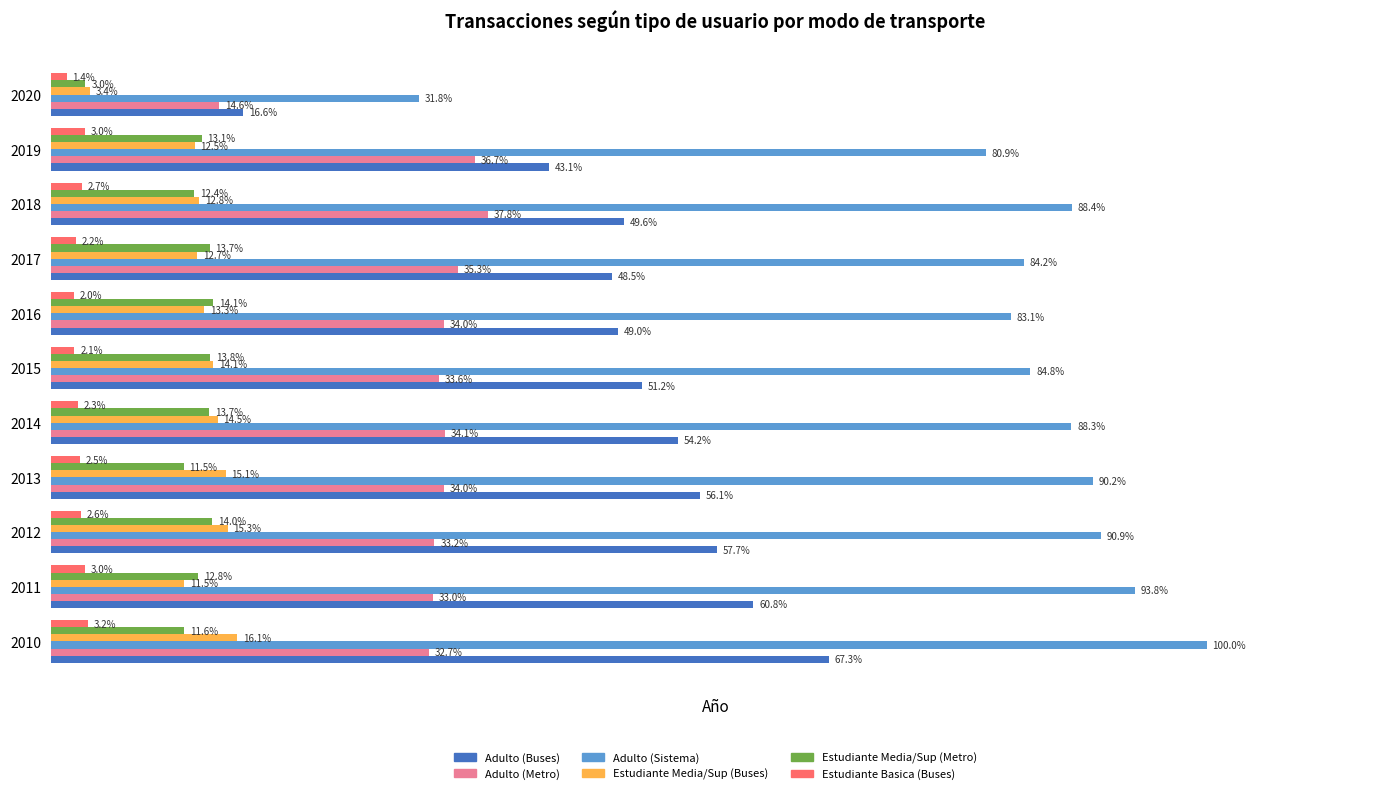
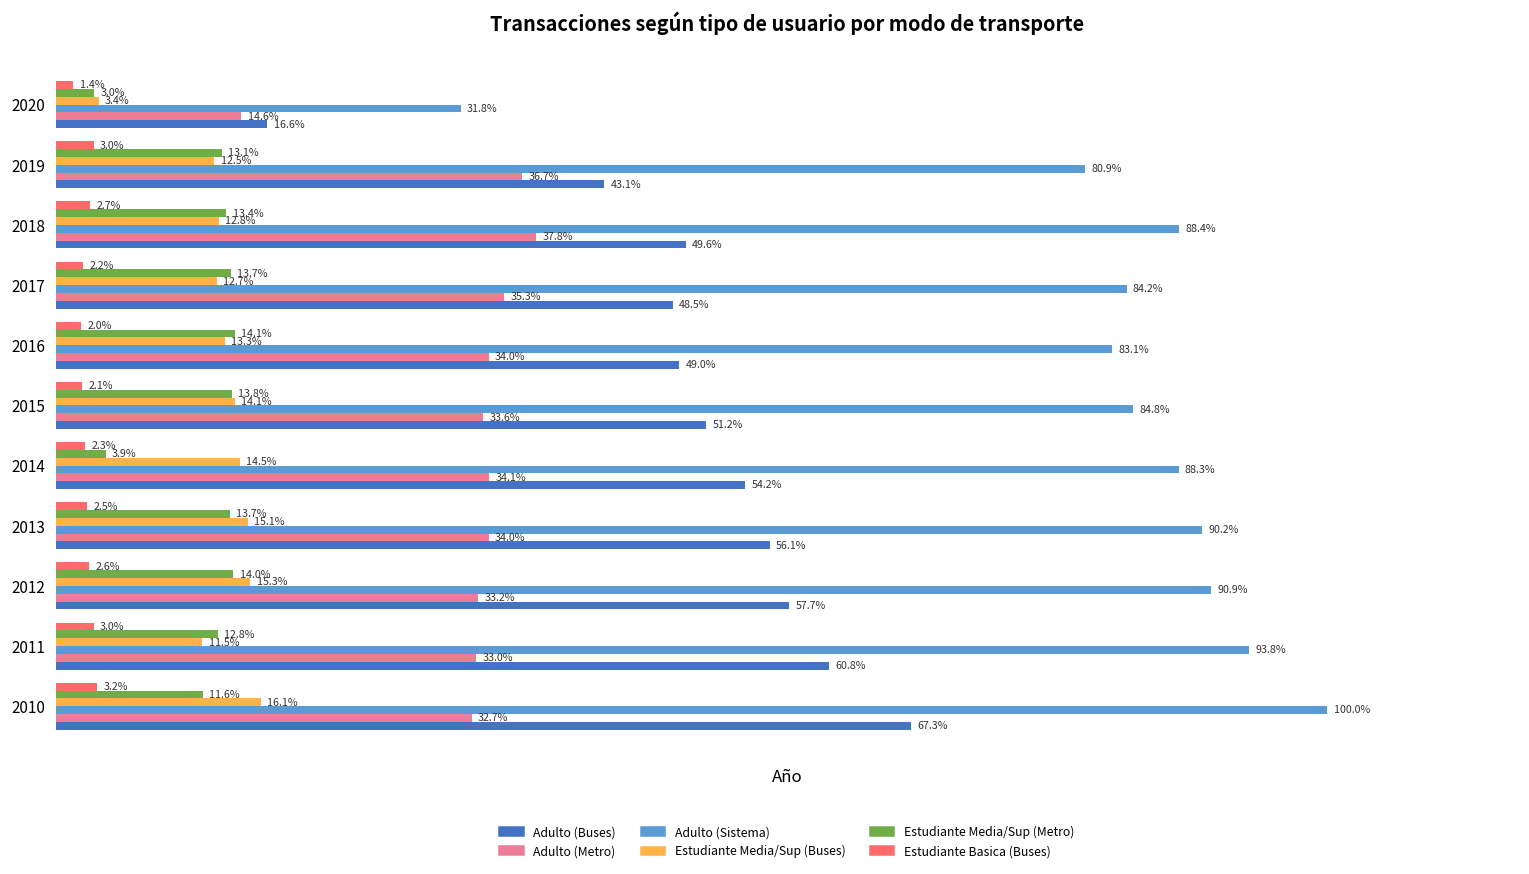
  {
    "Estudiante Media/Sup (Buses)": {
      "2014": "14.5%",
      "2013": "15.1%",
      "2012": "15.3%",
      "2011": "11.5%",
      "2010": "16.1%"
    },
    "Estudiante Media/Sup (Metro)": {
-     "2018": "12.4%",
-     "2014": "13.7%",
-     "2013": "11.5%",
+     "2018": "13.4%",
+     "2014": "3.9%",
+     "2013": "13.7%",
      "2012": "14.0%",
      "2011": "12.8%",
      "2010": "11.6%"
    }
  }
